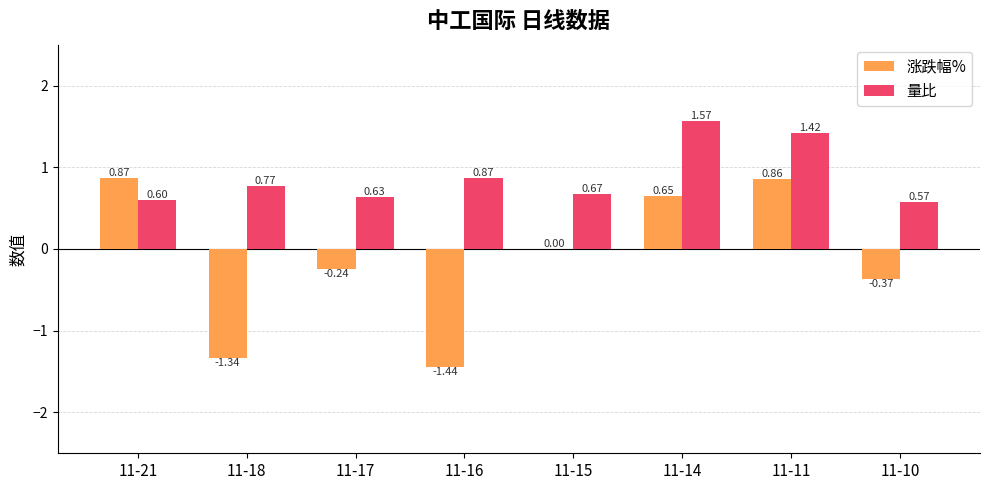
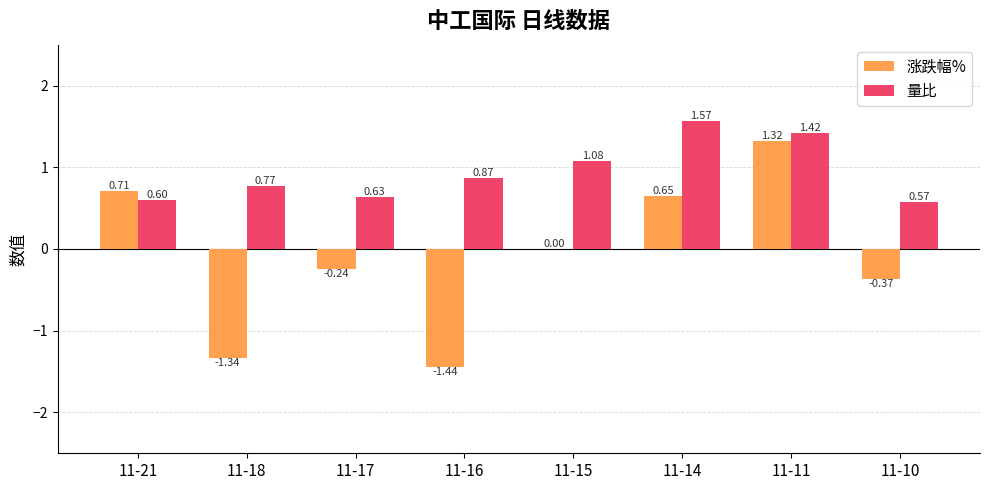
  {
    "涨跌幅%": {
-     "11-21": 0.87,
+     "11-21": 0.71,
      "11-18": -1.34,
      "11-17": -0.24,
      "11-16": -1.44,
      "11-15": 0.00,
      "11-14": 0.65,
-     "11-11": 0.86,
+     "11-11": 1.32,
      "11-10": -0.37
    },
    "量比": {
      "11-21": 0.60,
      "11-18": 0.77,
      "11-17": 0.63,
      "11-16": 0.87,
-     "11-15": 0.67,
+     "11-15": 1.08,
      "11-14": 1.57,
      "11-11": 1.42,
      "11-10": 0.57
    }
  }
